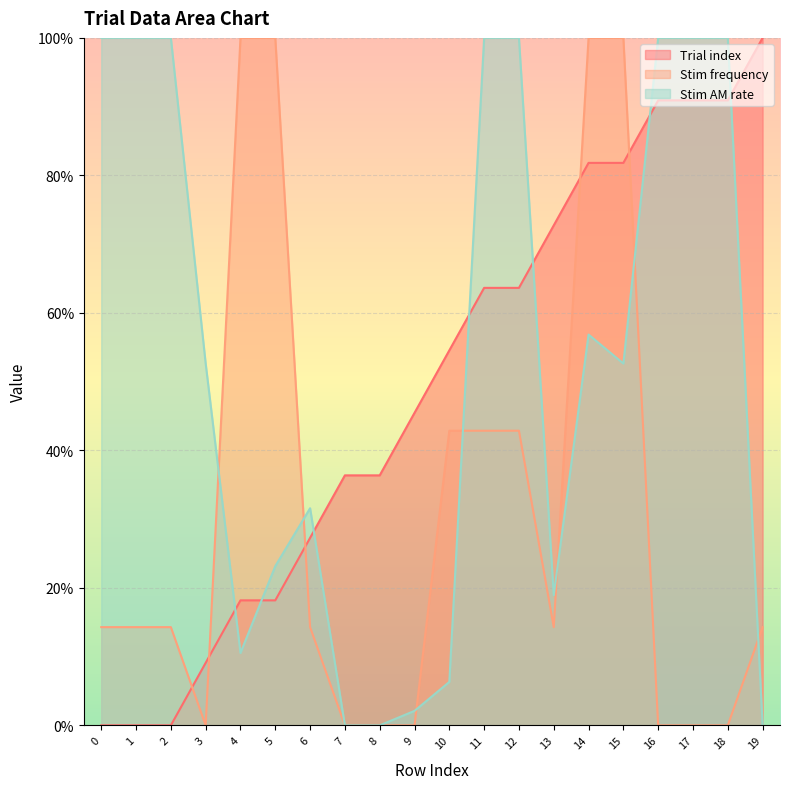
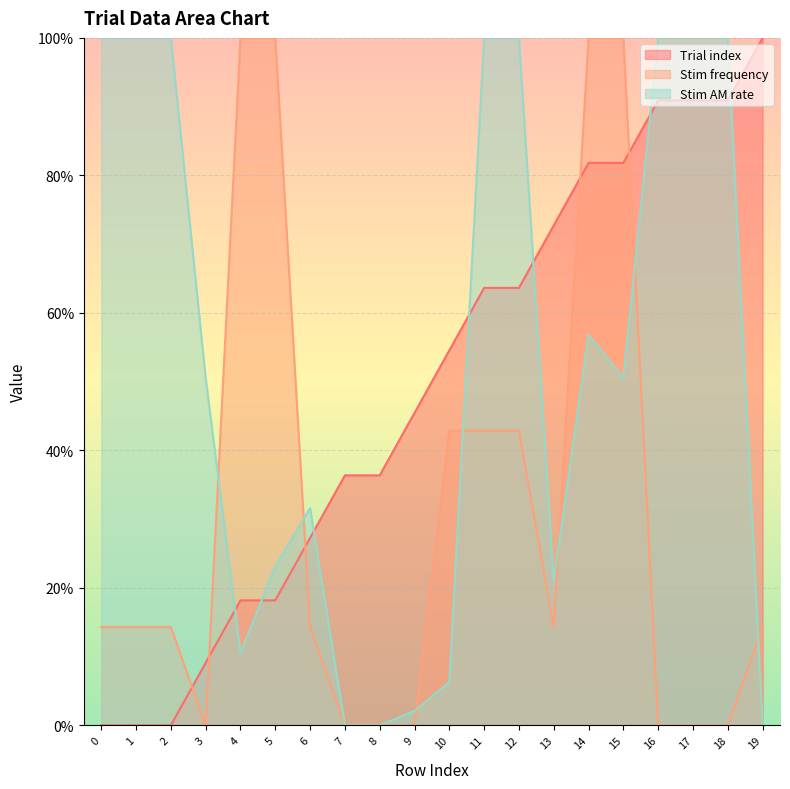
  {
    "Stim AM rate": {
      "0": "100%",
      "1": "100%",
      "2": "100%",
-     "3": "53%",
+     "3": "51%",
      "4": "11%",
      "5": "23%",
      "6": "32%",
      "9": "2%",
      "10": "6%",
      "11": "100%",
      "12": "100%",
-     "13": "19%",
+     "13": "21%",
      "14": "57%",
-     "15": "53%",
+     "15": "51%",
      "16": "100%",
      "17": "100%",
      "18": "100%",
      "19": "0%"
    }
  }
